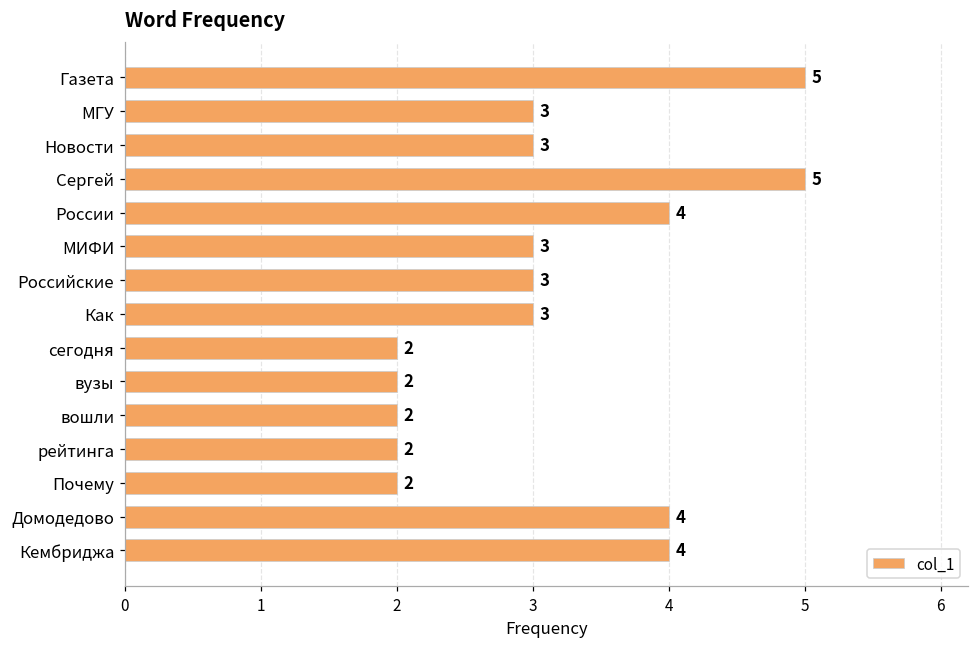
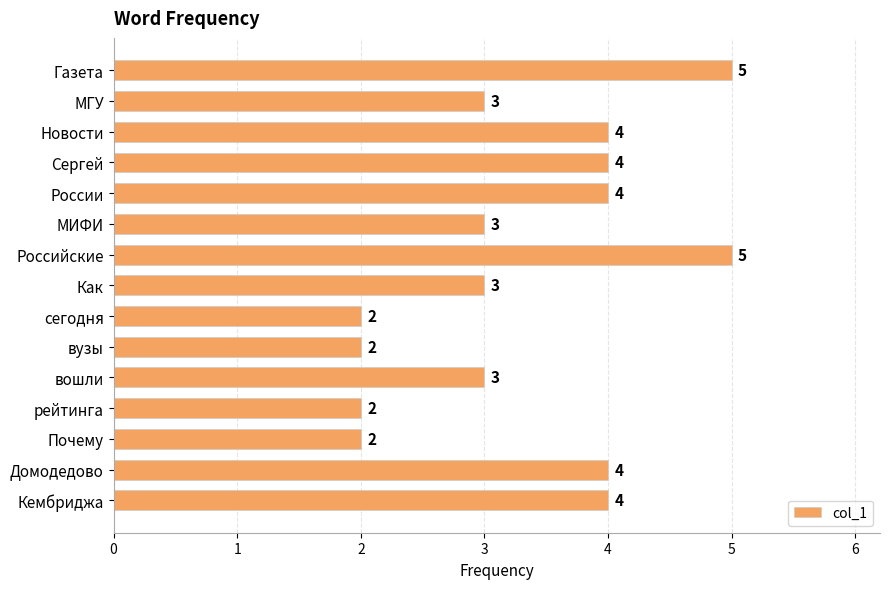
  {
    "Газета": 5,
    "МГУ": 3,
-   "Новости": 3,
-   "Сергей": 5,
+   "Новости": 4,
+   "Сергей": 4,
    "России": 4,
    "МИФИ": 3,
-   "Российские": 3,
+   "Российские": 5,
    "Как": 3,
    "сегодня": 2,
    "вузы": 2,
-   "вошли": 2,
+   "вошли": 3,
    "рейтинга": 2,
    "Почему": 2,
    "Домодедово": 4,
    "Кембриджа": 4
  }
